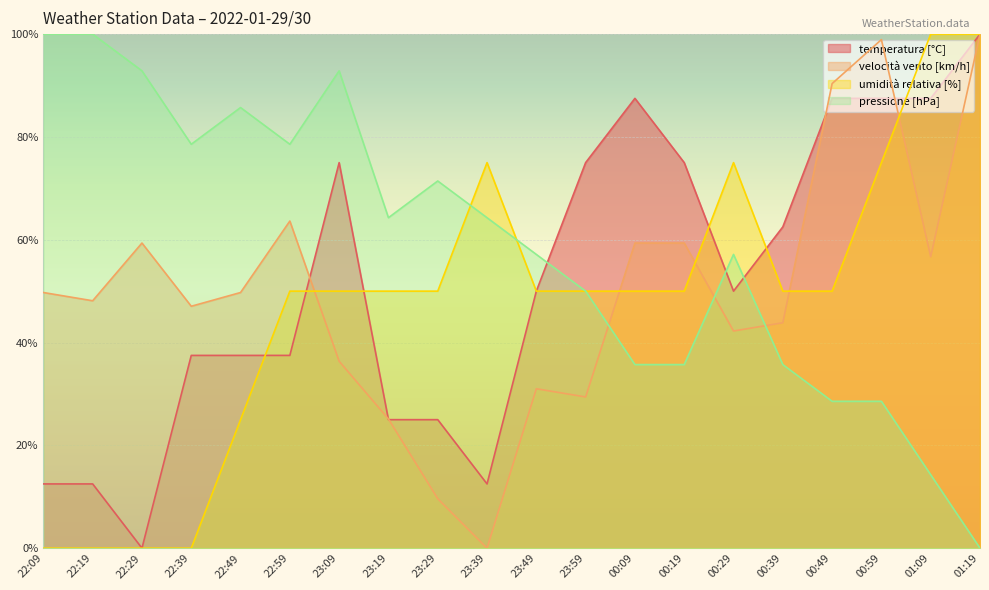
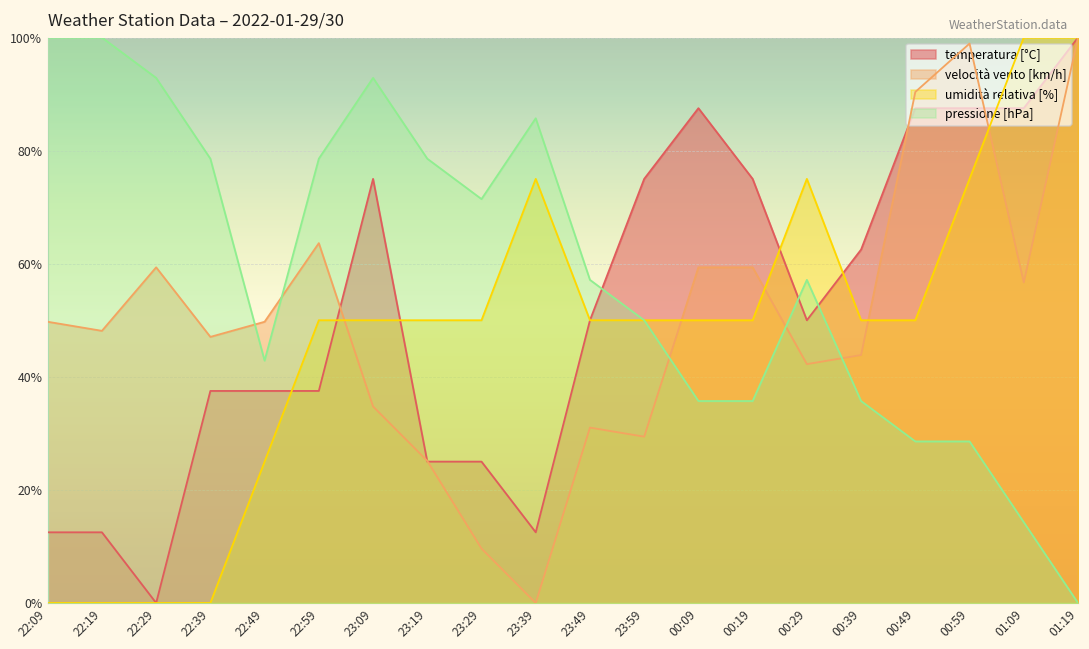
  {
    "temperatura [°C]": {
      "22:09": "12%",
      "22:19": "12%",
      "22:39": "37%",
      "22:49": "37%",
      "22:59": "37%",
      "23:09": "75%",
      "23:29": "25%",
      "23:39": "12%",
      "23:59": "75%",
      "00:09": "88%",
      "00:19": "75%",
      "00:29": "50%",
      "00:39": "63%"
    },
    "velocità vento [km/h]": {
      "22:09": "50%",
      "22:19": "48%",
      "22:29": "59%",
      "22:39": "47%",
      "22:49": "50%",
      "22:59": "64%",
-     "23:09": "36%",
+     "23:09": "35%",
      "23:29": "10%",
      "23:39": "0%",
      "23:49": "31%",
      "23:59": "29%",
      "00:09": "59%",
      "00:19": "59%",
      "00:29": "42%",
      "00:39": "44%",
      "00:59": "99%",
      "01:09": "57%"
    },
    "umidità relativa [%]": {
      "22:09": "0%",
      "22:19": "0%",
      "22:39": "0%",
      "22:49": "25%",
      "22:59": "50%",
      "23:09": "50%",
      "23:19": "50%",
      "23:29": "50%",
      "23:39": "75%",
      "00:09": "50%",
      "00:19": "50%",
      "00:29": "75%",
      "00:39": "50%",
      "00:49": "50%",
      "00:59": "75%",
      "01:09": "100%"
    },
    "pressione [hPa]": {
      "22:09": "100%",
      "22:19": "100%",
      "22:29": "93%",
      "22:39": "79%",
-     "22:49": "86%",
+     "22:49": "43%",
      "22:59": "79%",
      "23:09": "93%",
-     "23:19": "64%",
+     "23:19": "79%",
      "23:29": "71%",
-     "23:39": "64%",
+     "23:39": "86%",
      "23:49": "57%",
      "00:09": "36%",
      "00:19": "36%",
      "00:29": "57%",
      "00:39": "36%",
      "00:49": "29%",
      "00:59": "29%",
      "01:09": "14%",
      "01:19": "0%"
    }
  }
